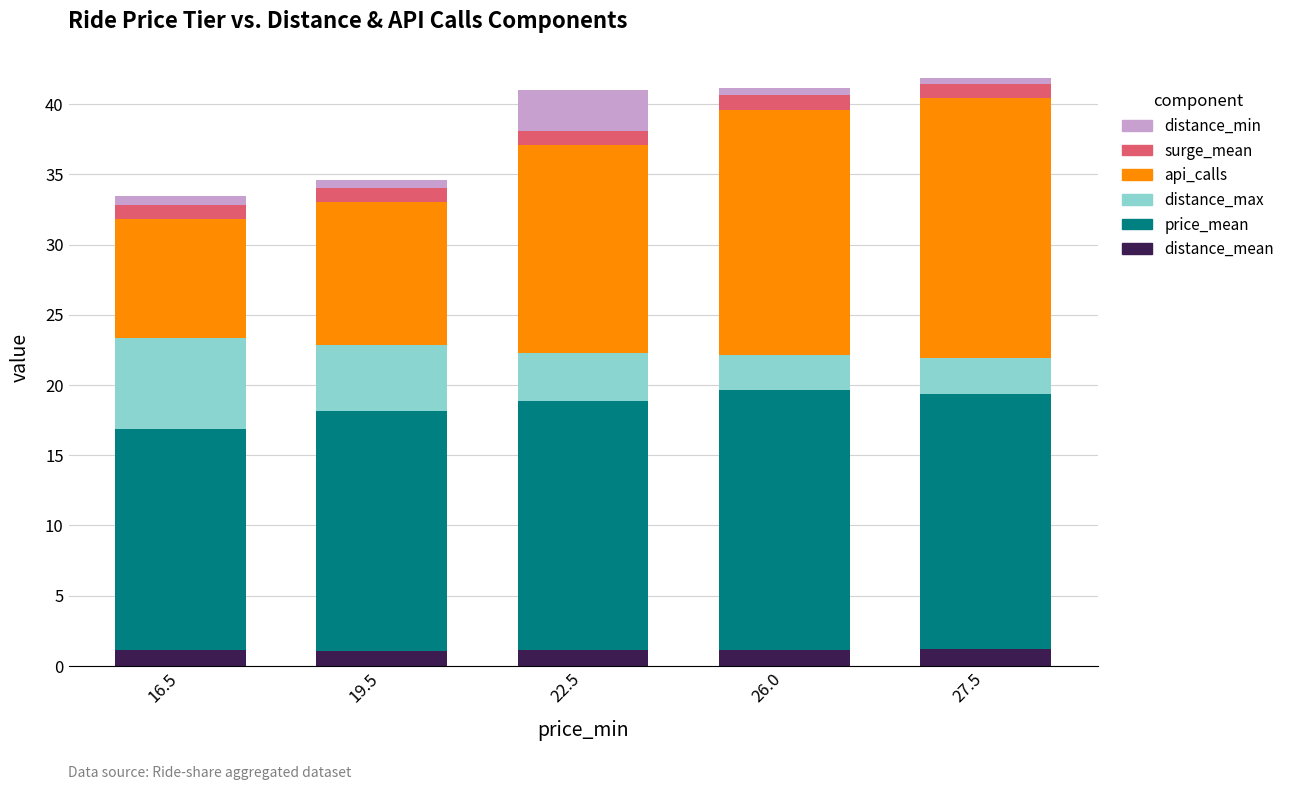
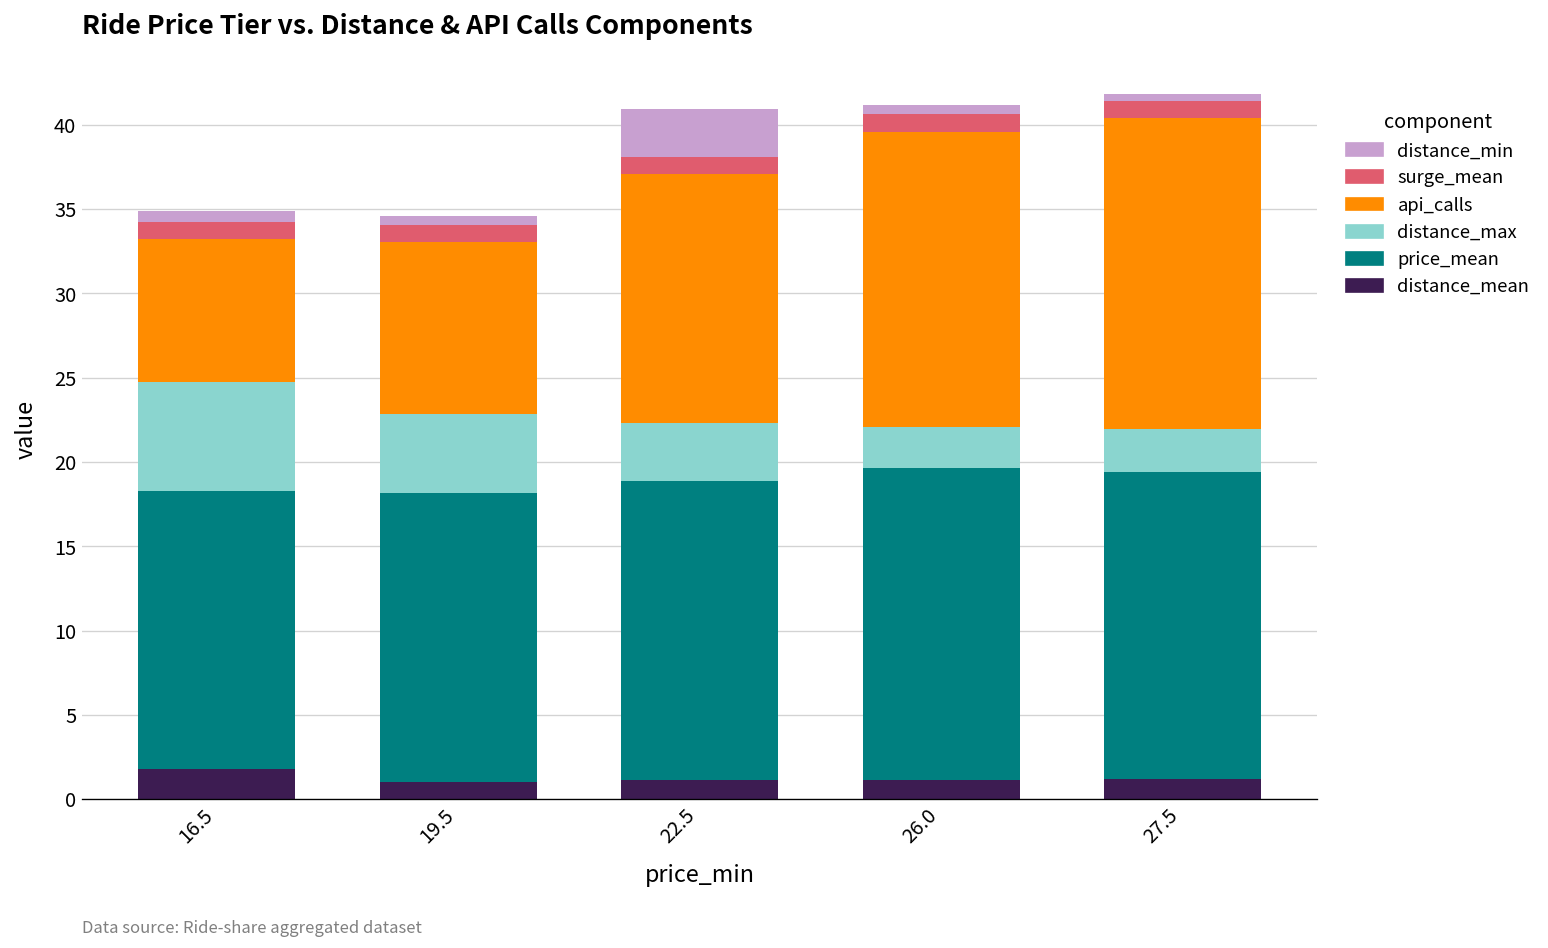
  {
    "distance_mean": {
-     "16.5": 1.2,
+     "16.5": 1.8,
      "19.5": 1.0,
      "22.5": 1.1,
      "26.0": 1.2,
      "27.5": 1.2
    },
    "price_mean": {
-     "16.5": 15.7,
+     "16.5": 16.5,
      "19.5": 17.1,
      "22.5": 17.7,
      "26.0": 18.5,
      "27.5": 18.2
    },
    "distance_max": {
      "16.5": 6.4,
      "19.5": 4.7,
      "22.5": 3.4,
      "26.0": 2.4,
      "27.5": 2.6
    },
    "api_calls": {
      "16.5": 8.5,
      "19.5": 10.2,
      "22.5": 14.8,
      "26.0": 17.5,
      "27.5": 18.5
    },
    "surge_mean": {
      "16.5": 1.0,
      "19.5": 1.0,
      "22.5": 1.0,
      "26.0": 1.0,
      "27.5": 1.0
    },
    "distance_min": {
      "16.5": 0.6,
      "19.5": 0.5,
      "22.5": 2.9,
      "26.0": 0.5,
      "27.5": 0.4
    }
  }
